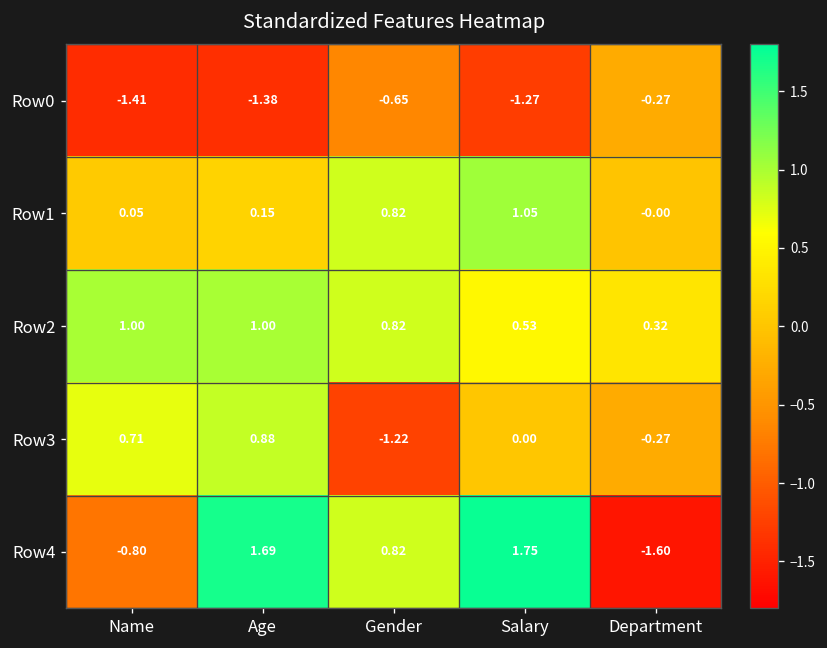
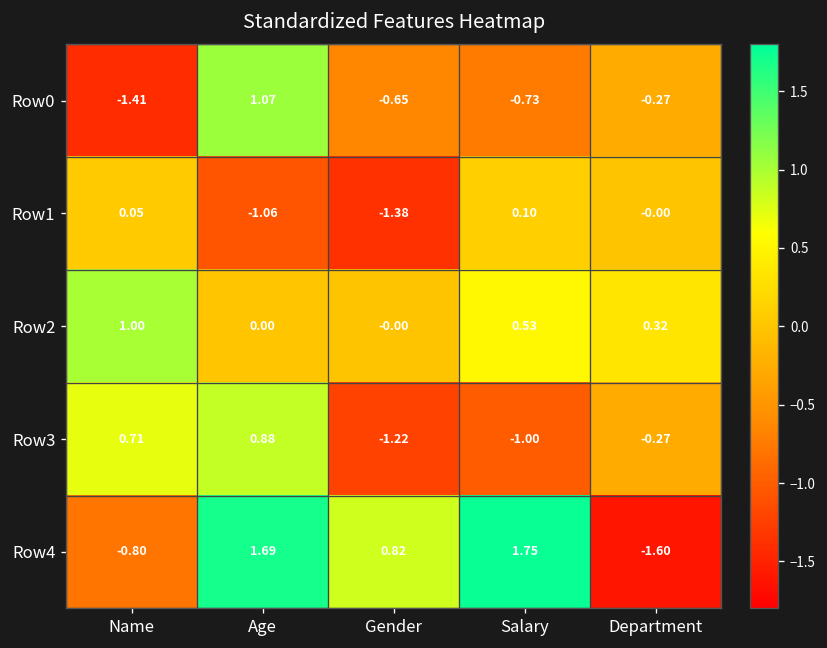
  {
    "Row0": {
      "Name": -1.41,
-     "Age": -1.38,
+     "Age": 1.07,
      "Gender": -0.65,
-     "Salary": -1.27,
+     "Salary": -0.73,
      "Department": -0.27
    },
    "Row1": {
      "Name": 0.05,
-     "Age": 0.15,
-     "Gender": 0.82,
-     "Salary": 1.05,
+     "Age": -1.06,
+     "Gender": -1.38,
+     "Salary": 0.10,
      "Department": -0.00
    },
    "Row2": {
      "Name": 1.00,
-     "Age": 1.00,
-     "Gender": 0.82,
+     "Age": 0.00,
+     "Gender": -0.00,
      "Salary": 0.53,
      "Department": 0.32
    },
    "Row3": {
      "Name": 0.71,
      "Age": 0.88,
      "Gender": -1.22,
-     "Salary": 0.00,
+     "Salary": -1.00,
      "Department": -0.27
    },
    "Row4": {
      "Name": -0.80,
      "Age": 1.69,
      "Gender": 0.82,
      "Salary": 1.75,
      "Department": -1.60
    }
  }
